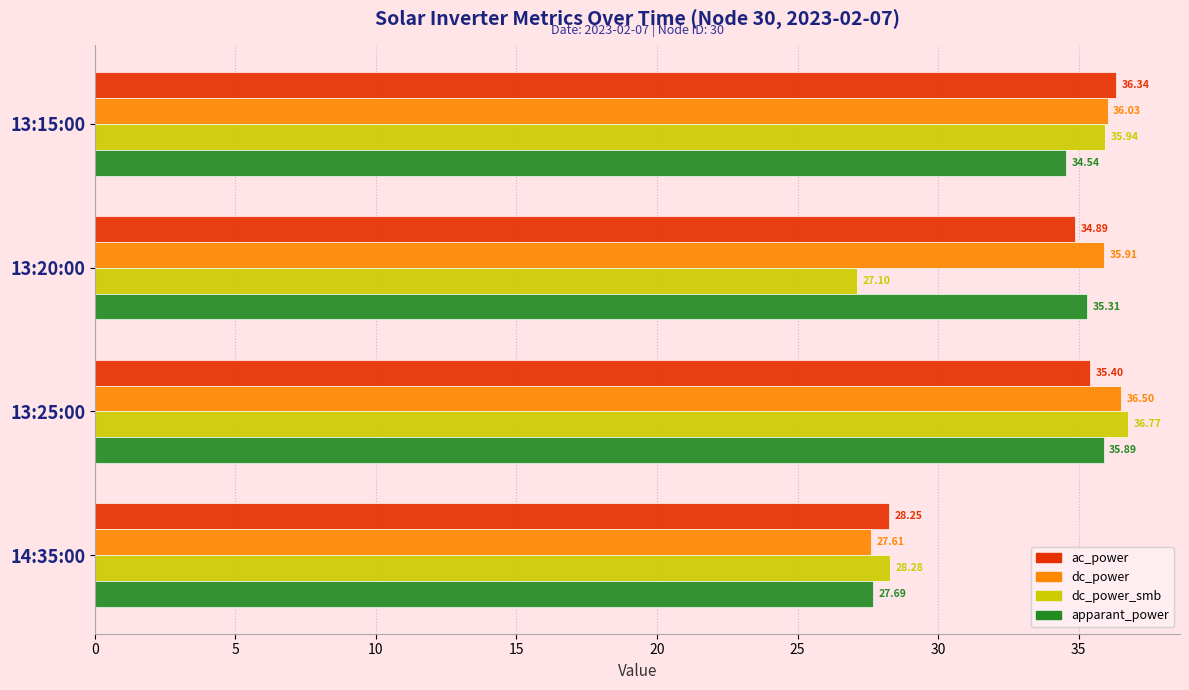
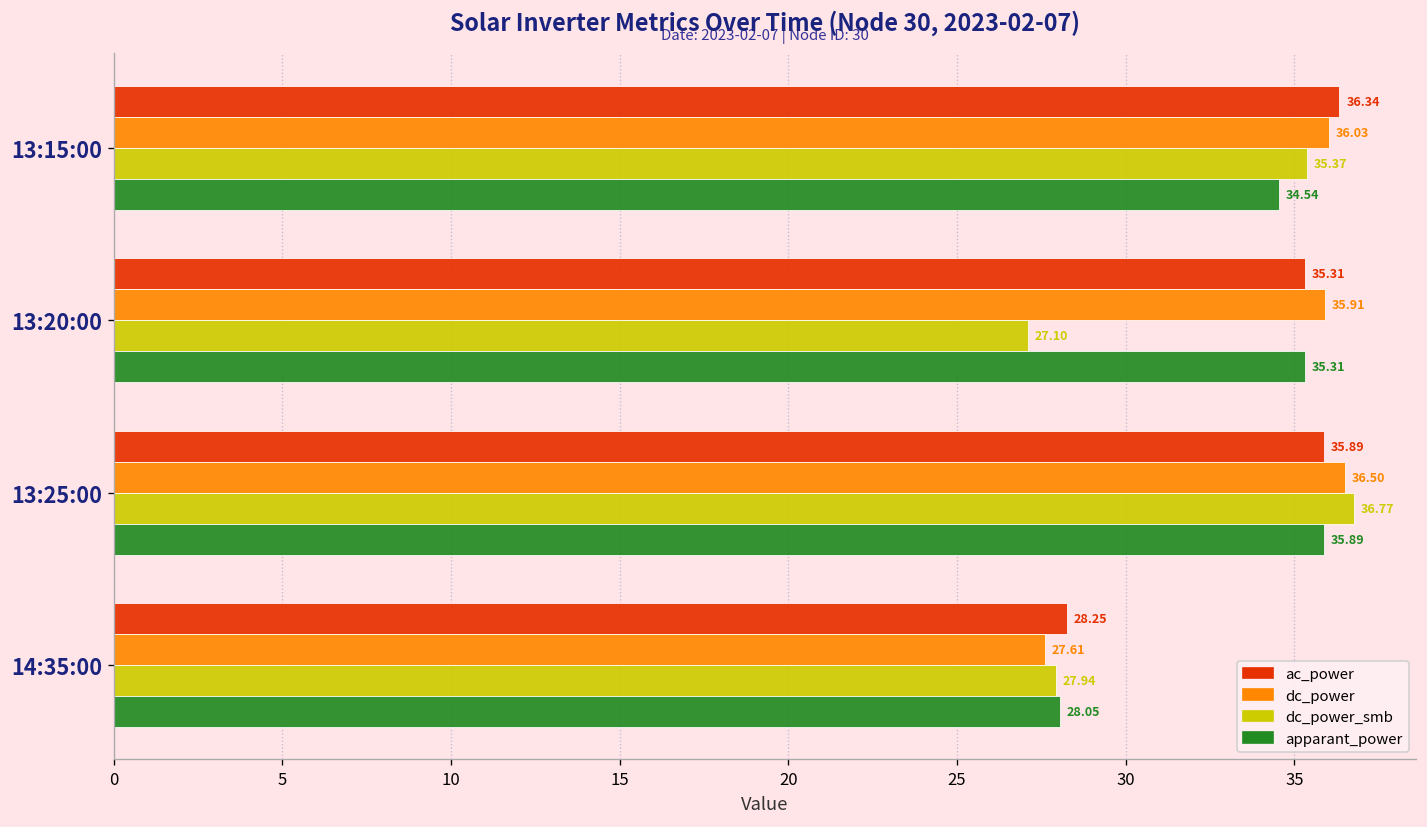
  {
    "ac_power": {
      "13:15:00": 36.34,
-     "13:20:00": 34.89,
-     "13:25:00": 35.40,
+     "13:20:00": 35.31,
+     "13:25:00": 35.89,
      "14:35:00": 28.25
    },
    "dc_power": {
      "13:15:00": 36.03,
      "13:20:00": 35.91,
      "13:25:00": 36.50,
      "14:35:00": 27.61
    },
    "dc_power_smb": {
-     "13:15:00": 35.94,
+     "13:15:00": 35.37,
      "13:20:00": 27.10,
      "13:25:00": 36.77,
-     "14:35:00": 28.28
+     "14:35:00": 27.94
    },
    "apparant_power": {
      "13:15:00": 34.54,
      "13:20:00": 35.31,
      "13:25:00": 35.89,
-     "14:35:00": 27.69
+     "14:35:00": 28.05
    }
  }
